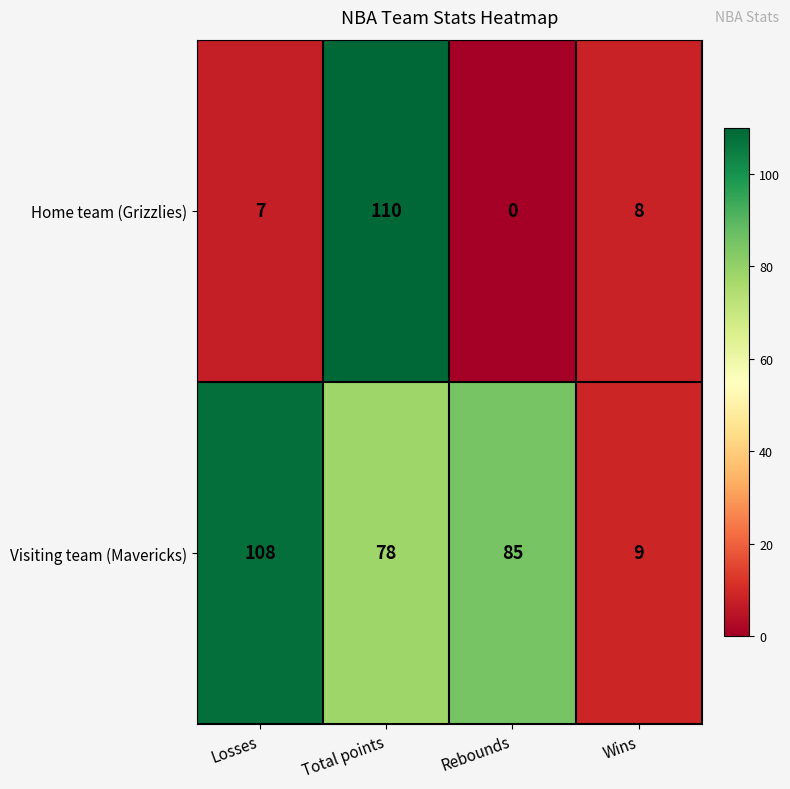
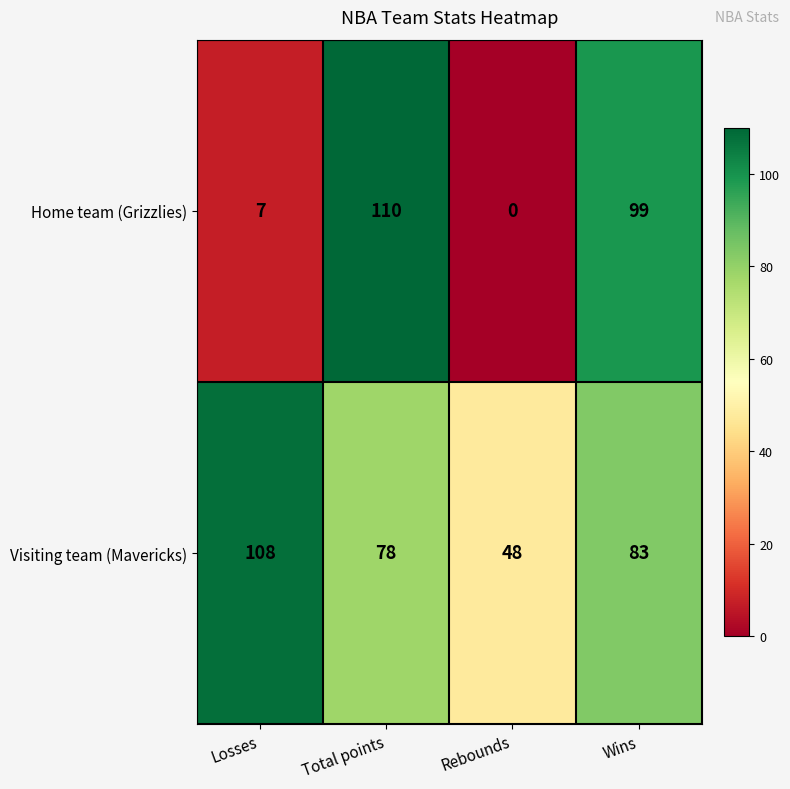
  {
    "Home team (Grizzlies)": {
      "Losses": 7,
      "Total points": 110,
      "Rebounds": 0,
-     "Wins": 8
+     "Wins": 99
    },
    "Visiting team (Mavericks)": {
      "Losses": 108,
      "Total points": 78,
-     "Rebounds": 85,
-     "Wins": 9
+     "Rebounds": 48,
+     "Wins": 83
    }
  }
